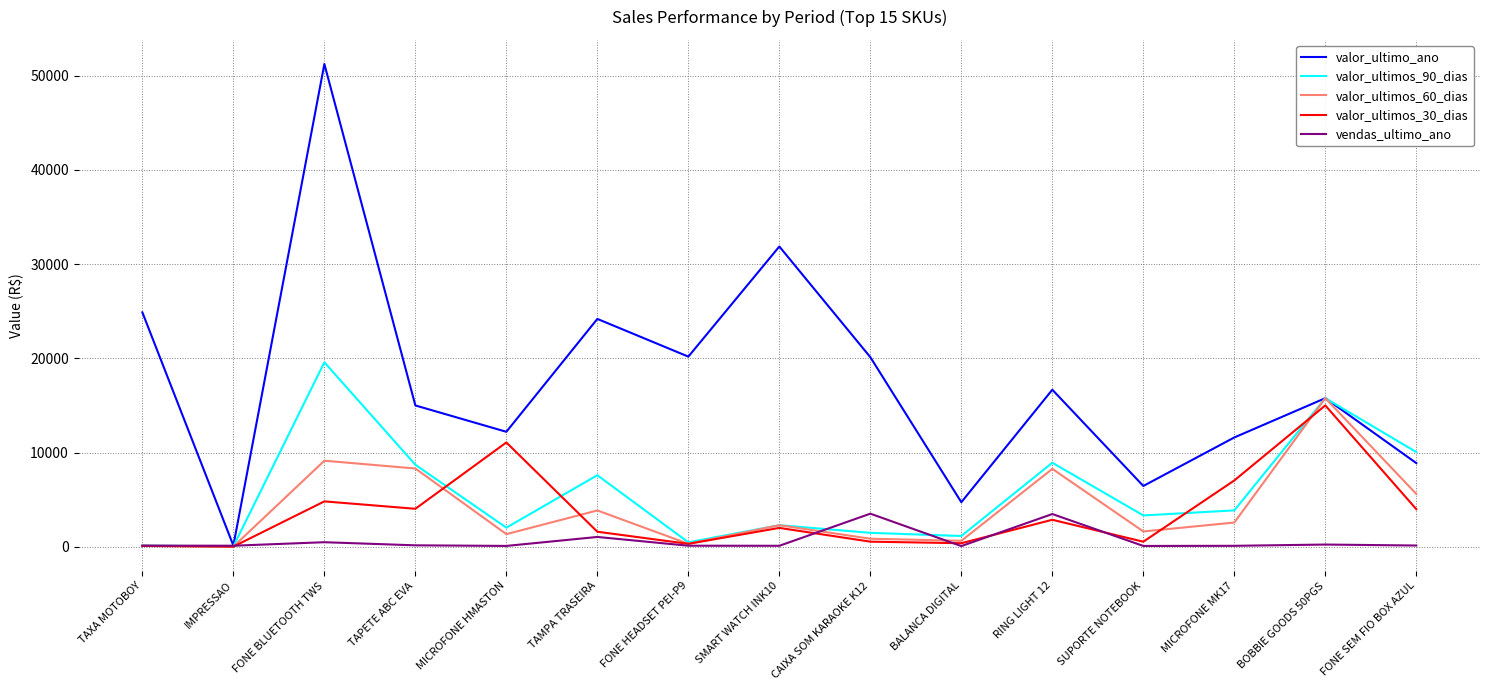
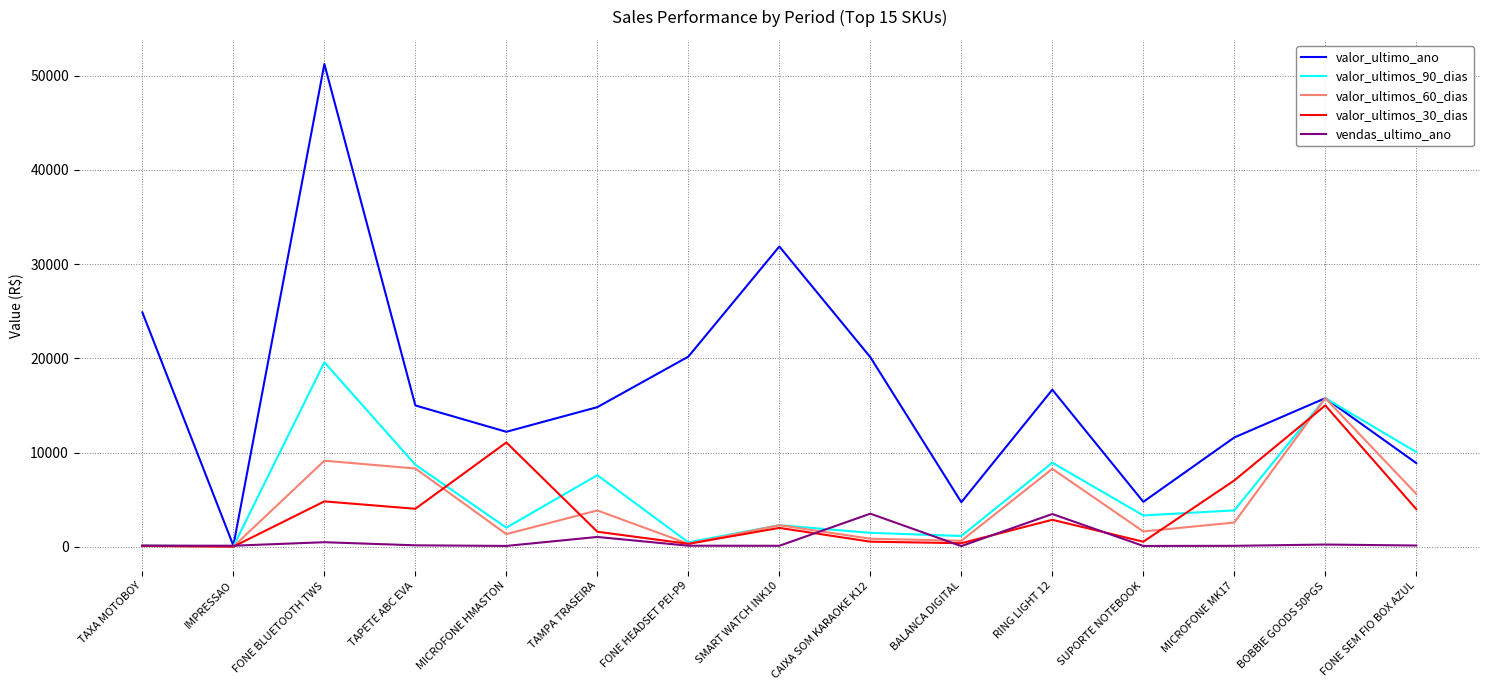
  {
    "valor_ultimo_ano": {
      "TAXA MOTOBOY": 25000,
      "FONE BLUETOOTH TWS": 51000,
      "TAPETE ABC EVA": 15000,
      "MICROFONE HMASTON": 12000,
-     "TAMPA TRASEIRA": 24000,
+     "TAMPA TRASEIRA": 15000,
      "FONE HEADSET PEI-P9": 20000,
      "SMART WATCH INK10": 32000,
      "CAIXA SOM KARAOKE K12": 20000,
      "BALANCA DIGITAL": 5000,
      "RING LIGHT 12": 17000,
-     "SUPORTE NOTEBOOK": 6000,
+     "SUPORTE NOTEBOOK": 5000,
      "MICROFONE MK17": 12000,
      "FONE SEM FIO BOX AZUL": 9000
    },
    "valor_ultimos_90_dias": {
      "FONE BLUETOOTH TWS": 20000,
      "TAPETE ABC EVA": 9000,
      "MICROFONE HMASTON": 2000,
      "TAMPA TRASEIRA": 8000,
      "CAIXA SOM KARAOKE K12": 1000,
      "BALANCA DIGITAL": 1000,
      "RING LIGHT 12": 9000,
      "SUPORTE NOTEBOOK": 3000,
      "MICROFONE MK17": 4000,
      "FONE SEM FIO BOX AZUL": 10000
    },
    "valor_ultimos_60_dias": {
      "FONE BLUETOOTH TWS": 9000,
      "TAPETE ABC EVA": 8000,
      "MICROFONE HMASTON": 1000,
      "TAMPA TRASEIRA": 4000,
      "CAIXA SOM KARAOKE K12": 1000,
      "RING LIGHT 12": 8000,
      "SUPORTE NOTEBOOK": 2000,
      "MICROFONE MK17": 3000,
      "FONE SEM FIO BOX AZUL": 6000
    },
    "valor_ultimos_30_dias": {
      "FONE BLUETOOTH TWS": 5000,
      "TAPETE ABC EVA": 4000,
      "MICROFONE HMASTON": 11000,
      "TAMPA TRASEIRA": 2000,
      "SMART WATCH INK10": 2000,
      "CAIXA SOM KARAOKE K12": 1000,
      "RING LIGHT 12": 3000,
      "SUPORTE NOTEBOOK": 1000,
      "MICROFONE MK17": 7000,
      "BOBBIE GOODS 50PGS": 15000,
      "FONE SEM FIO BOX AZUL": 4000
    },
    "vendas_ultimo_ano": {
      "FONE BLUETOOTH TWS": 0,
      "TAPETE ABC EVA": 0,
      "MICROFONE HMASTON": 0,
      "TAMPA TRASEIRA": 1000,
      "SMART WATCH INK10": 0,
      "CAIXA SOM KARAOKE K12": 4000,
      "BALANCA DIGITAL": 0,
      "RING LIGHT 12": 3000,
      "SUPORTE NOTEBOOK": 0,
      "MICROFONE MK17": 0,
      "BOBBIE GOODS 50PGS": 0,
      "FONE SEM FIO BOX AZUL": 0
    }
  }
